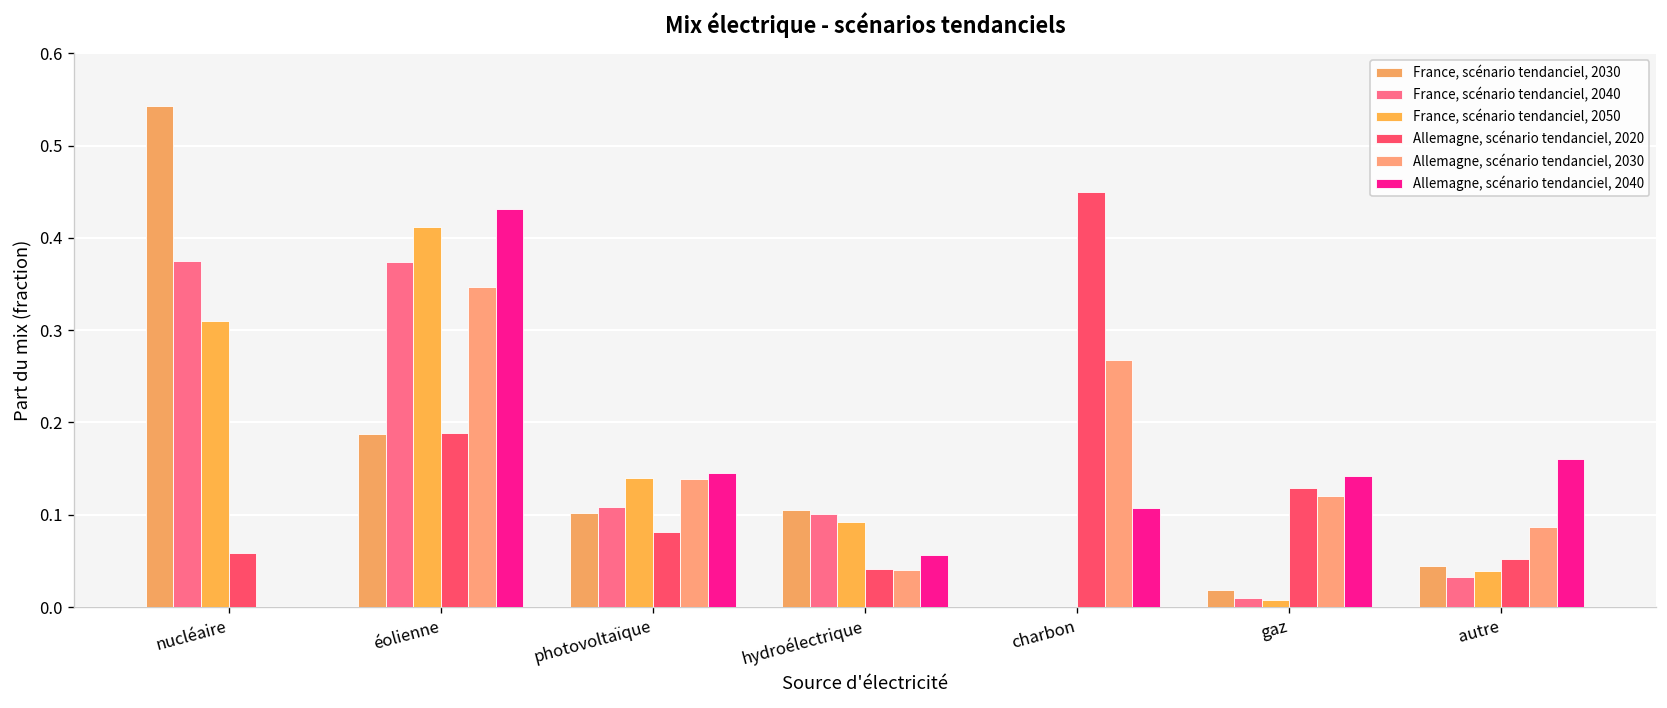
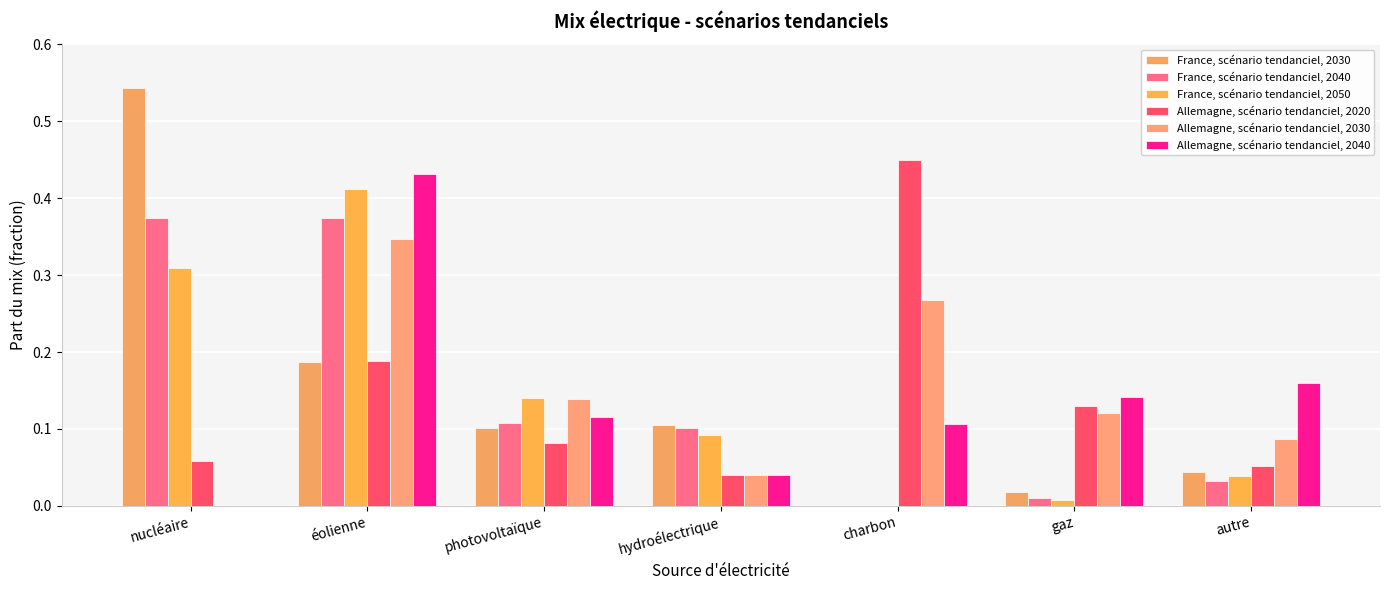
  {
    "Allemagne, scénario tendanciel, 2040": {
      "nucléaire": 0.00,
      "éolienne": 0.43,
-     "photovoltaïque": 0.15,
-     "hydroélectrique": 0.06,
+     "photovoltaïque": 0.12,
+     "hydroélectrique": 0.04,
      "charbon": 0.11,
      "gaz": 0.14,
      "autre": 0.16
    }
  }
